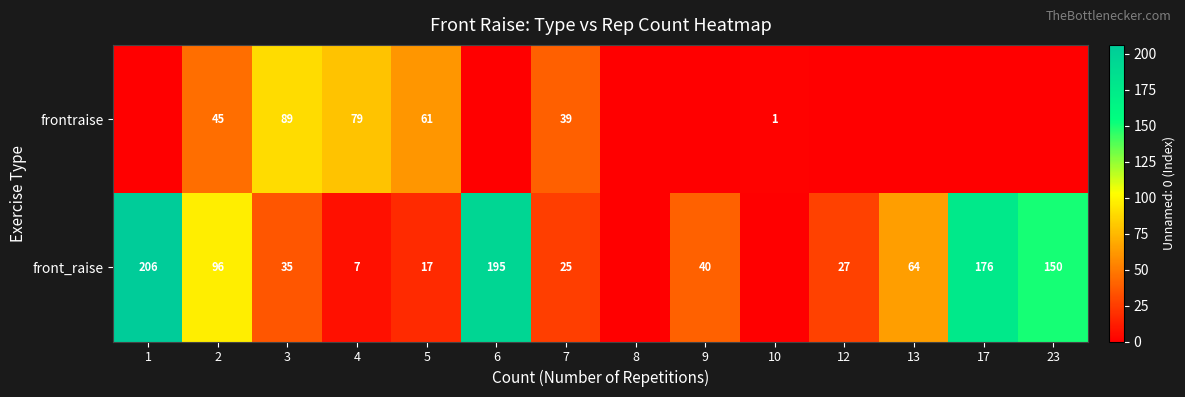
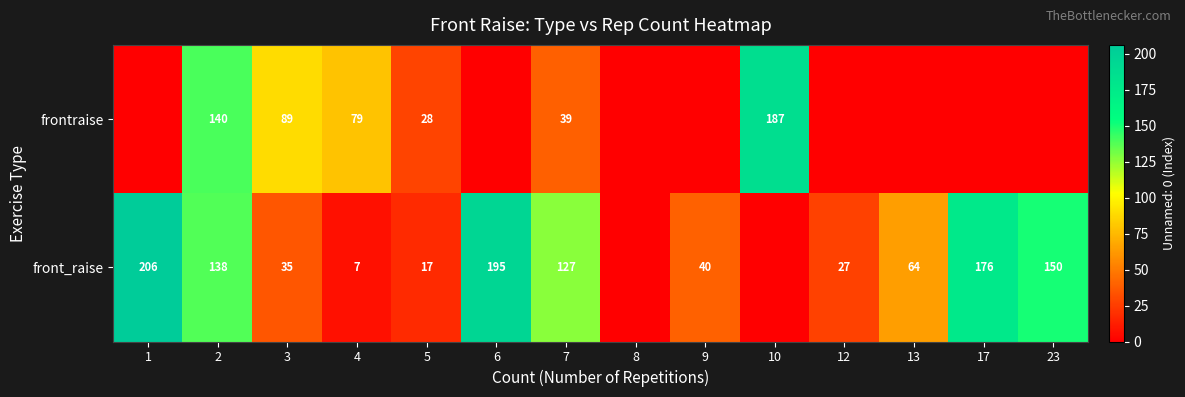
  {
    "frontraise": {
-     "2": 45,
+     "2": 140,
      "3": 89,
      "4": 79,
-     "5": 61,
+     "5": 28,
      "7": 39,
-     "10": 1
+     "10": 187
    },
    "front_raise": {
      "1": 206,
-     "2": 96,
+     "2": 138,
      "3": 35,
      "4": 7,
      "5": 17,
      "6": 195,
-     "7": 25,
+     "7": 127,
      "9": 40,
      "12": 27,
      "13": 64,
      "17": 176,
      "23": 150
    }
  }
